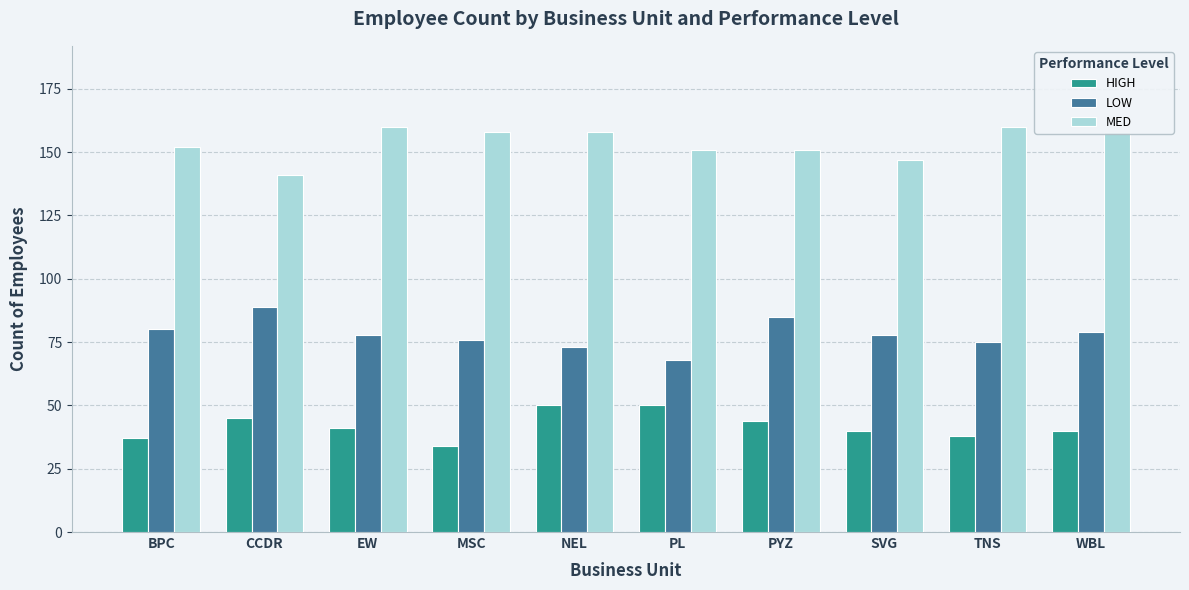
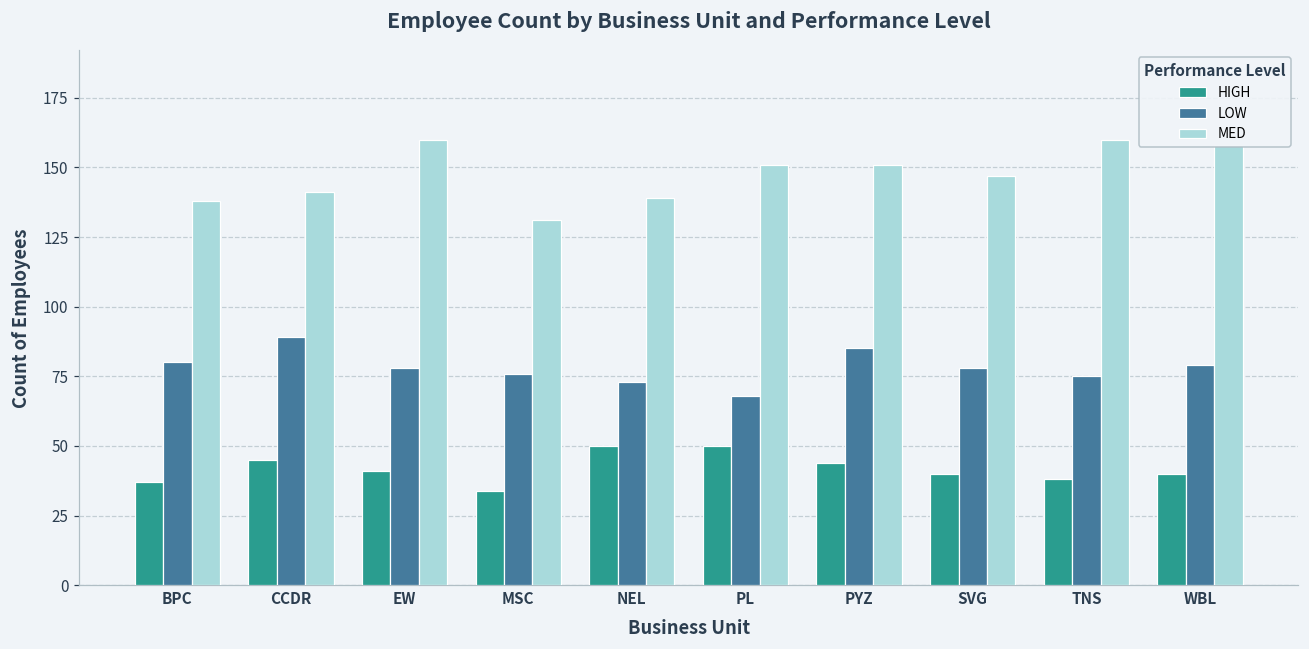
  {
    "MED": {
-     "BPC": 152,
+     "BPC": 138,
      "CCDR": 141,
      "EW": 160,
-     "MSC": 158,
-     "NEL": 158,
+     "MSC": 131,
+     "NEL": 139,
      "PL": 151,
      "PYZ": 151,
      "SVG": 147,
      "TNS": 160
    }
  }
